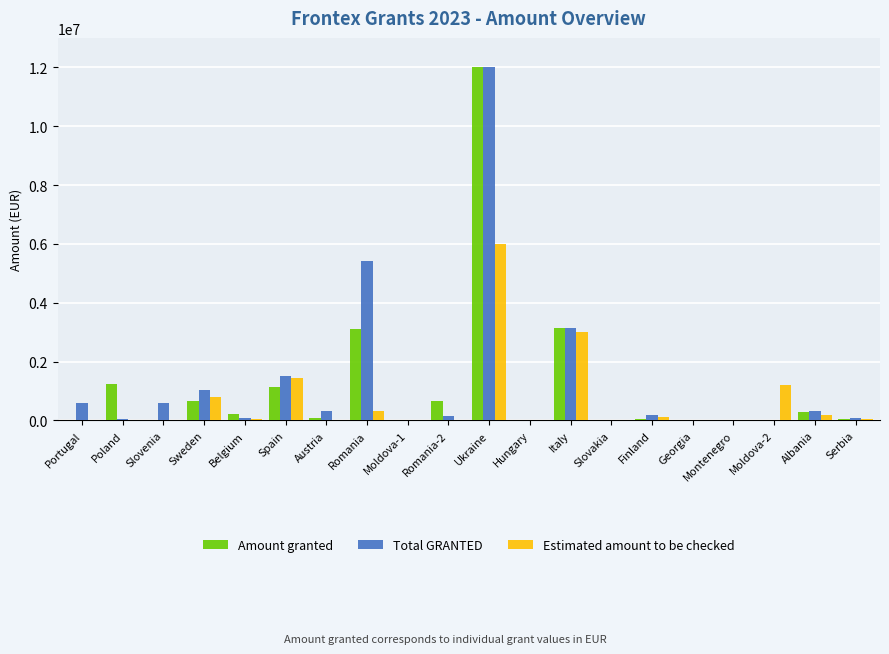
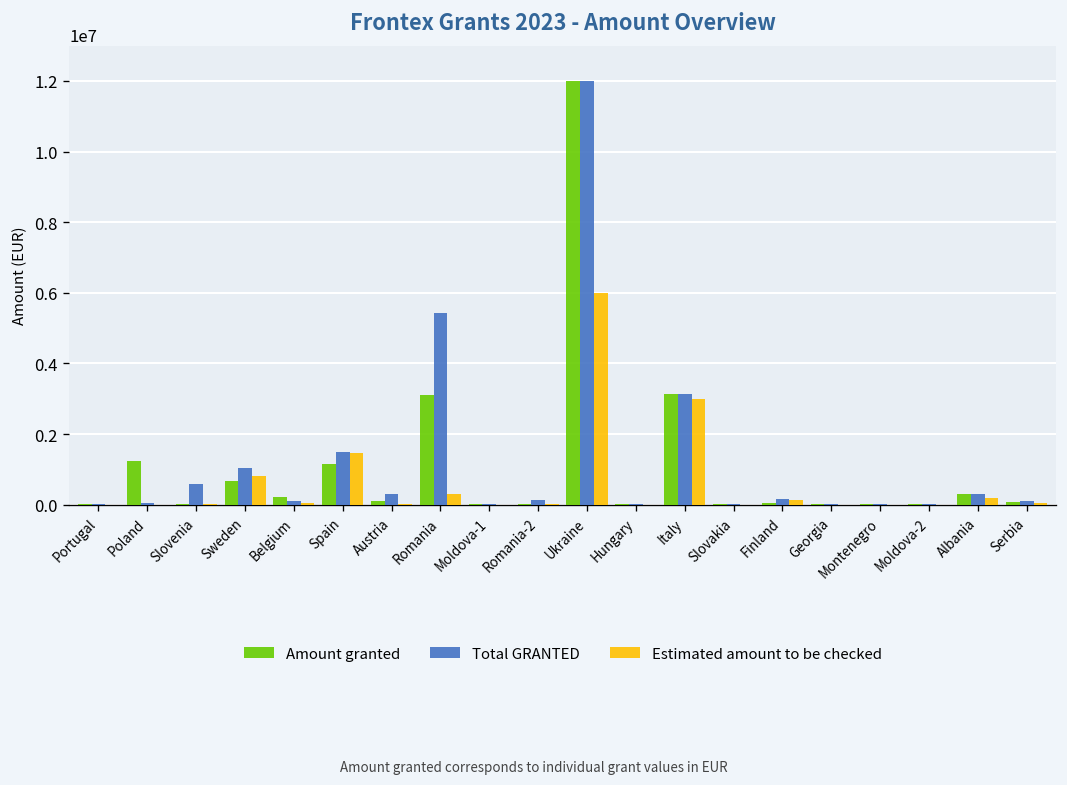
  {
    "Amount granted": {
      "Poland": 1200000,
      "Sweden": 700000,
      "Belgium": 200000,
      "Spain": 1100000,
      "Austria": 100000,
      "Romania": 3100000,
-     "Romania-2": 700000,
+     "Romania-2": 0,
      "Ukraine": 12000000,
      "Italy": 3100000,
      "Albania": 300000
    },
    "Total GRANTED": {
-     "Portugal": 600000,
+     "Portugal": 0,
      "Slovenia": 600000,
      "Sweden": 1000000,
      "Belgium": 100000,
      "Spain": 1500000,
      "Austria": 300000,
      "Romania": 5400000,
      "Romania-2": 100000,
      "Ukraine": 12000000,
      "Italy": 3100000,
      "Finland": 200000,
      "Albania": 300000,
      "Serbia": 100000
    },
    "Estimated amount to be checked": {
      "Portugal": 0,
      "Poland": 0,
      "Sweden": 800000,
      "Spain": 1500000,
      "Romania": 300000,
      "Moldova-1": 0,
      "Ukraine": 6000000,
      "Hungary": 0,
      "Italy": 3000000,
      "Slovakia": 0,
      "Finland": 100000,
      "Georgia": 0,
      "Montenegro": 0,
-     "Moldova-2": 1200000,
+     "Moldova-2": 0,
      "Albania": 200000
    }
  }
